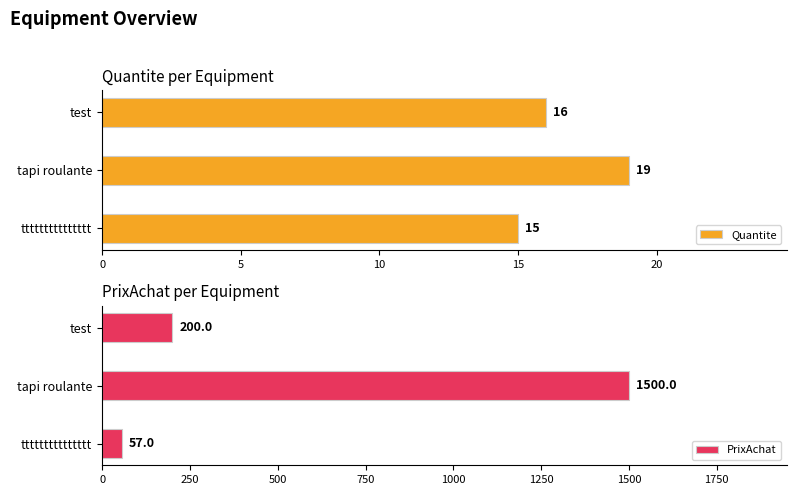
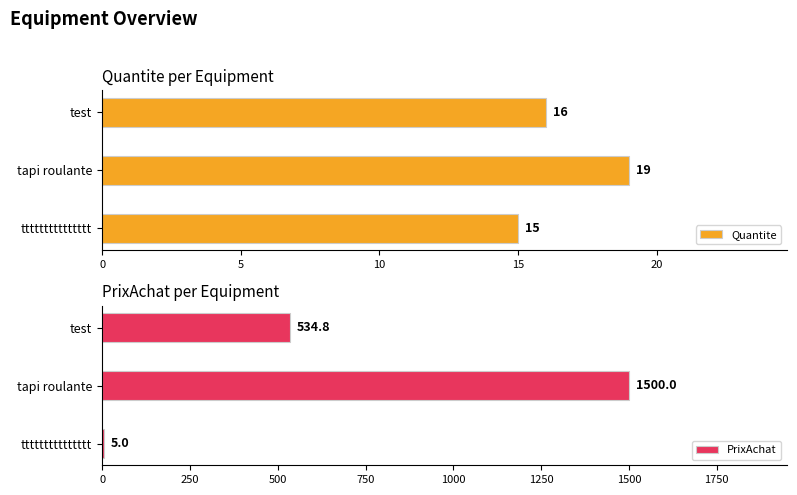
  {
    "Quantite per Equipment": {
      "test": 16,
      "tapi roulante": 19,
      "ttttttttttttttt": 15
    },
    "PrixAchat per Equipment": {
-     "test": 200.0,
+     "test": 534.8,
      "tapi roulante": 1500.0,
-     "ttttttttttttttt": 57.0
+     "ttttttttttttttt": 5.0
    }
  }
